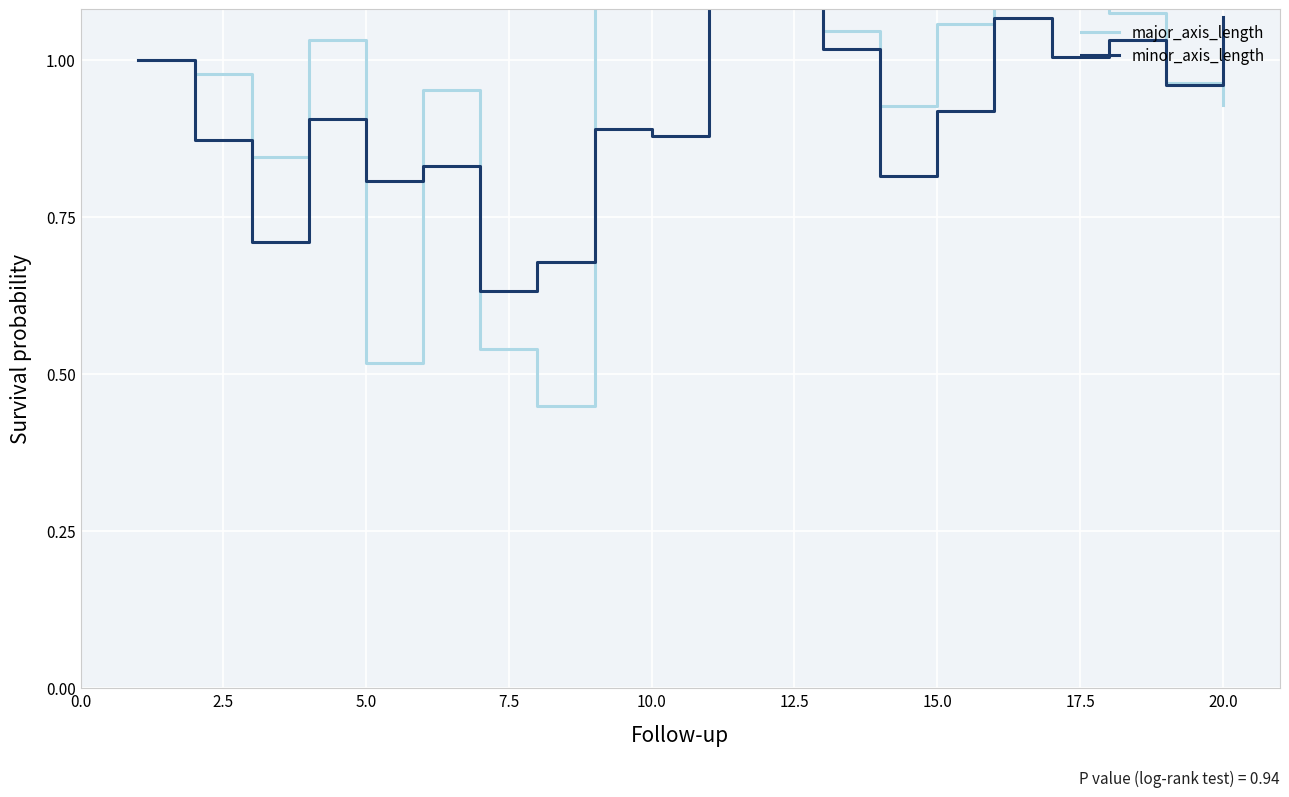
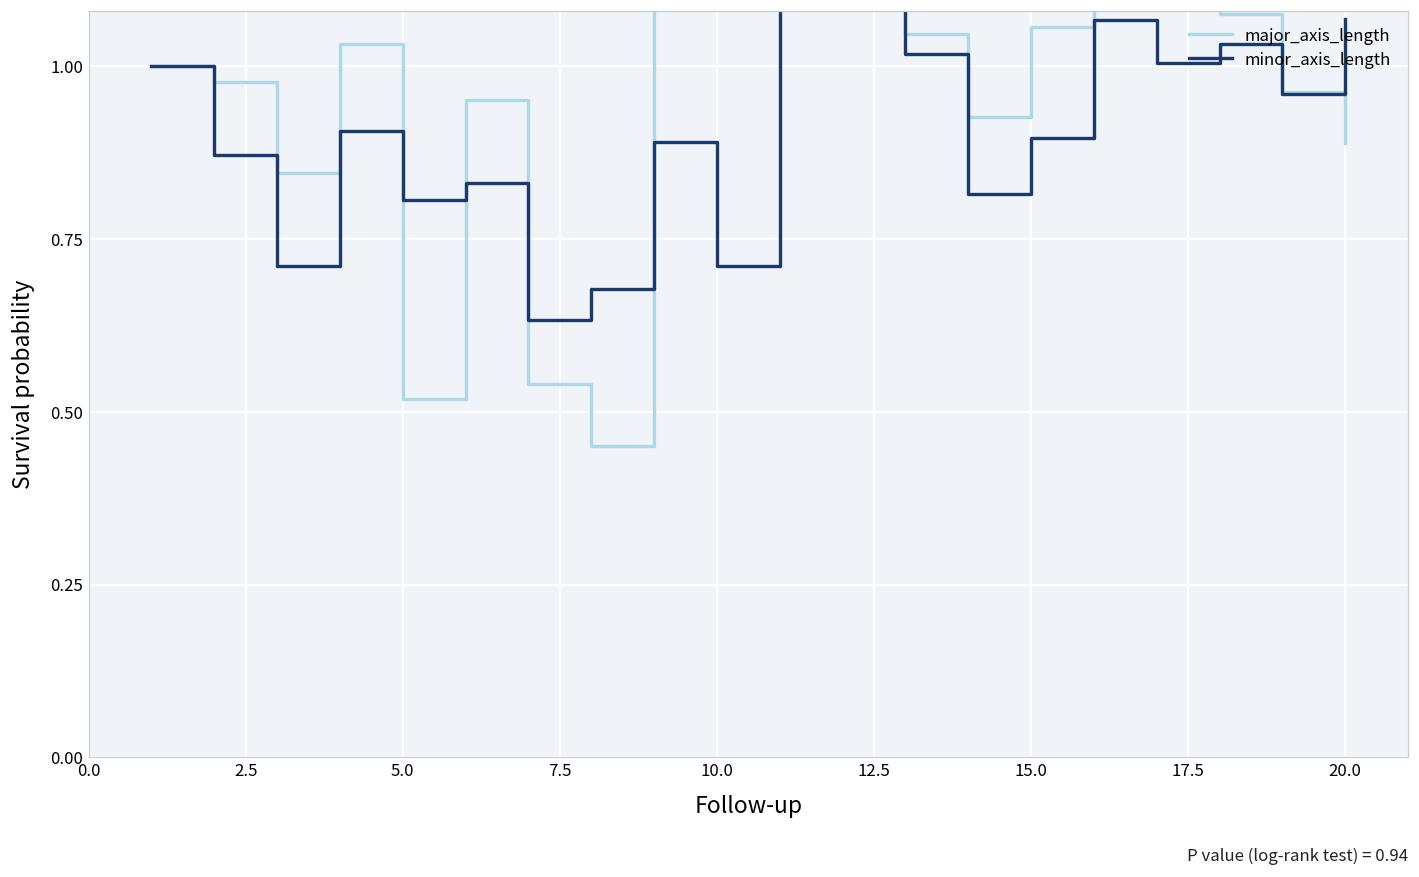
  {
    "major_axis_length": {
      "5.0": 0.52,
      "15.0": 1.06,
-     "20.0": 0.93
+     "20.0": 0.89
    },
    "minor_axis_length": {
      "5.0": 0.81,
-     "10.0": 0.88,
-     "15.0": 0.92,
+     "10.0": 0.71,
+     "15.0": 0.90,
      "20.0": 1.07
    }
  }
